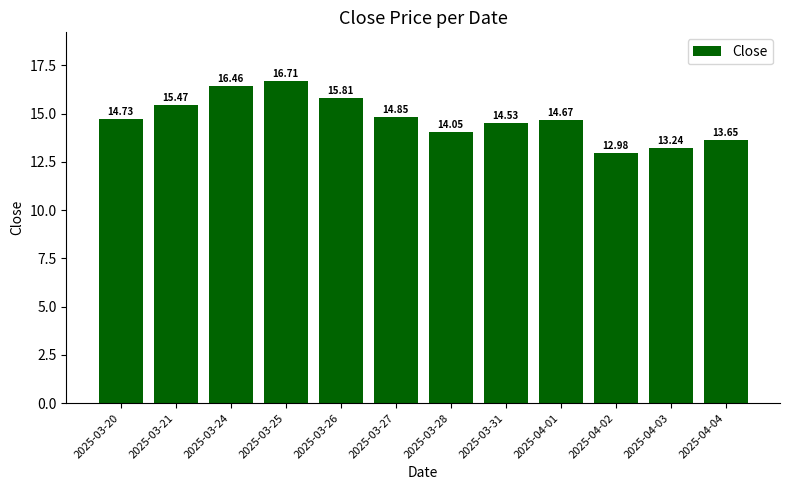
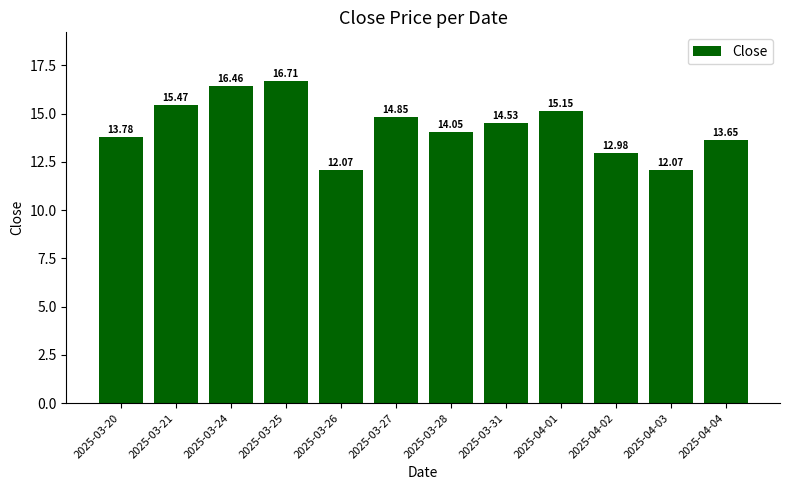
  {
-   "2025-03-20": 14.73,
+   "2025-03-20": 13.78,
    "2025-03-21": 15.47,
    "2025-03-24": 16.46,
    "2025-03-25": 16.71,
-   "2025-03-26": 15.81,
+   "2025-03-26": 12.07,
    "2025-03-27": 14.85,
    "2025-03-28": 14.05,
    "2025-03-31": 14.53,
-   "2025-04-01": 14.67,
+   "2025-04-01": 15.15,
    "2025-04-02": 12.98,
-   "2025-04-03": 13.24,
+   "2025-04-03": 12.07,
    "2025-04-04": 13.65
  }
